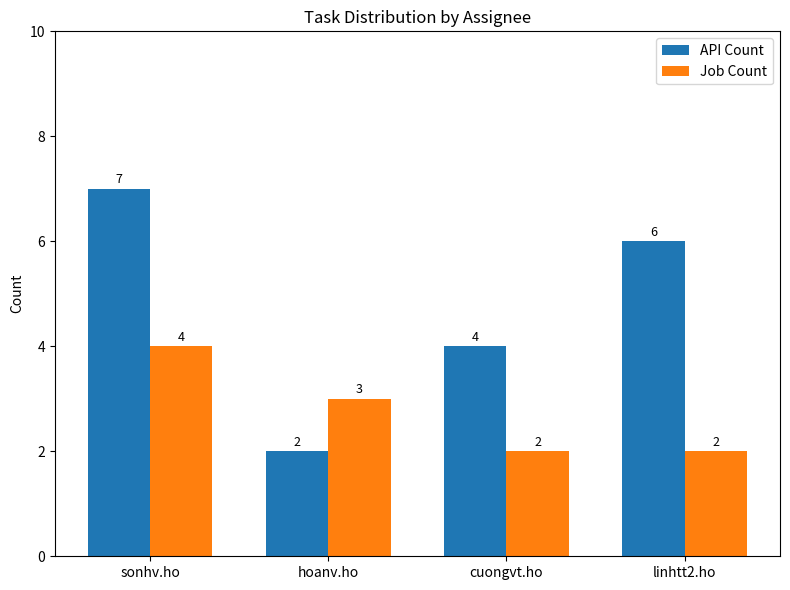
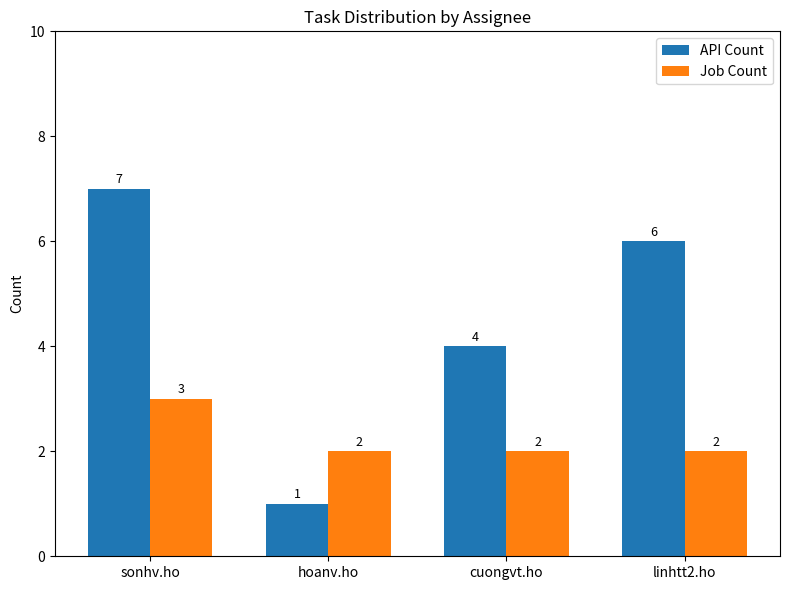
  {
    "API Count": {
      "sonhv.ho": 7,
-     "hoanv.ho": 2,
+     "hoanv.ho": 1,
      "cuongvt.ho": 4,
      "linhtt2.ho": 6
    },
    "Job Count": {
-     "sonhv.ho": 4,
-     "hoanv.ho": 3,
+     "sonhv.ho": 3,
+     "hoanv.ho": 2,
      "cuongvt.ho": 2,
      "linhtt2.ho": 2
    }
  }
